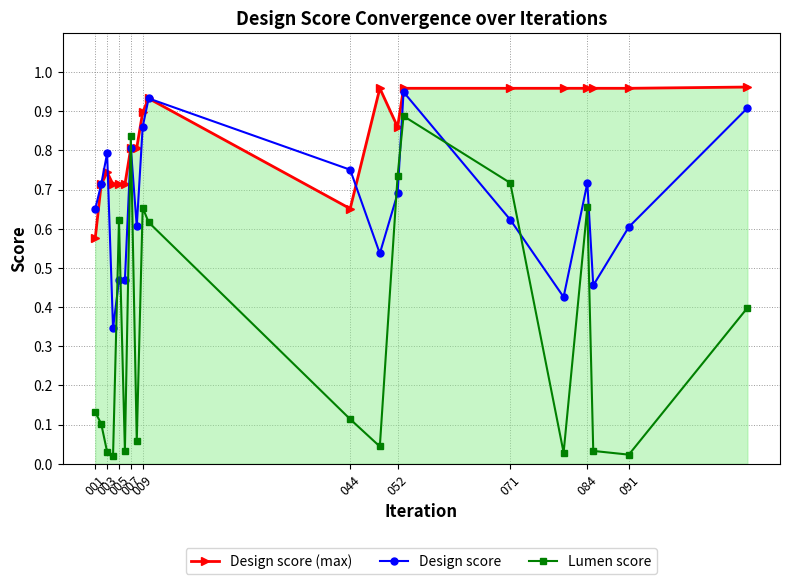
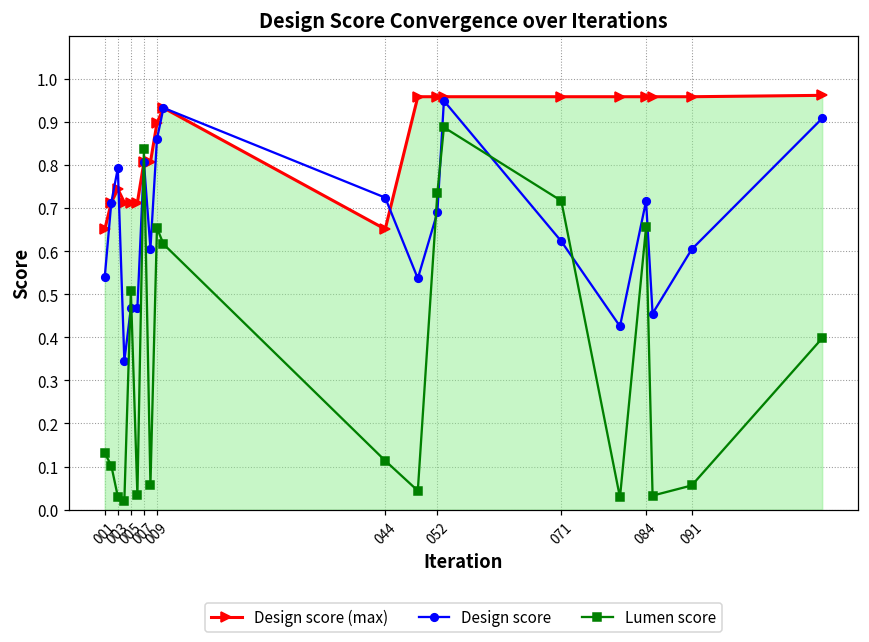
  {
    "Design score (max)": {
-     "001": 0.58,
+     "001": 0.65,
      "003": 0.74,
      "005": 0.71,
      "009": 0.90,
      "044": 0.65,
-     "052": 0.86,
+     "052": 0.96,
      "071": 0.96,
      "084": 0.96,
      "091": 0.96
    },
    "Design score": {
-     "001": 0.65,
+     "001": 0.54,
      "003": 0.79,
      "005": 0.47,
      "009": 0.86,
-     "044": 0.75,
+     "044": 0.72,
      "052": 0.69,
      "071": 0.62,
      "084": 0.72,
      "091": 0.60
    },
    "Lumen score": {
      "001": 0.13,
      "003": 0.03,
-     "005": 0.62,
+     "005": 0.51,
      "007": 0.84,
      "009": 0.65,
      "044": 0.11,
      "052": 0.74,
      "071": 0.72,
      "084": 0.66,
-     "091": 0.02
+     "091": 0.06
    }
  }
